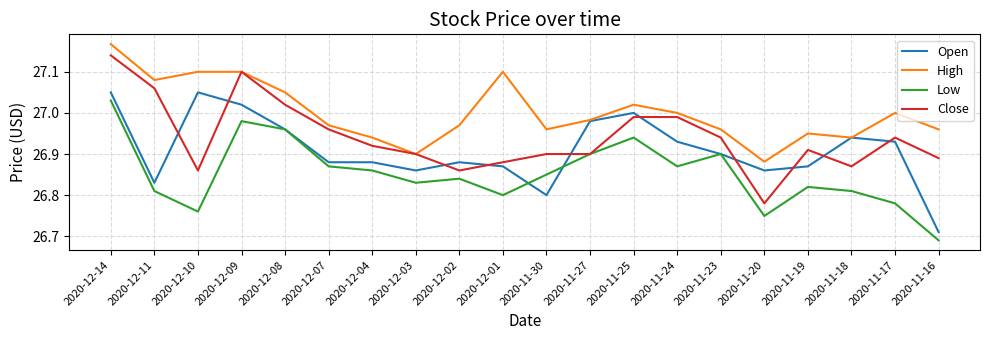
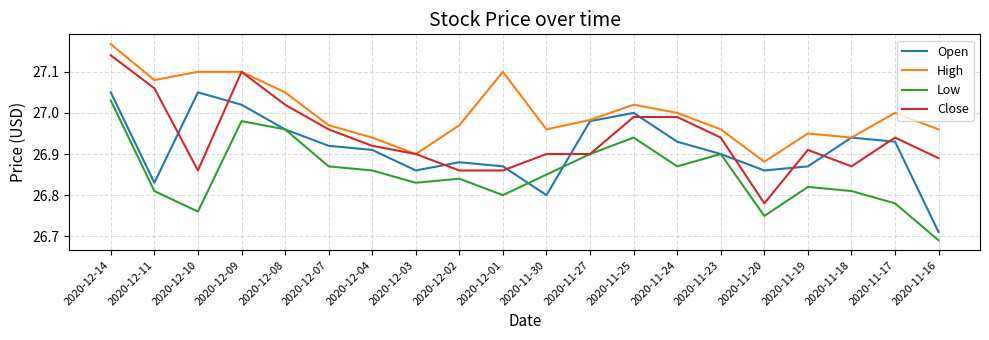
  {
    "Open": {
      "2020-12-14": 27.05,
      "2020-12-11": 26.83,
      "2020-12-10": 27.05,
      "2020-12-09": 27.02,
-     "2020-12-07": 26.88,
-     "2020-12-04": 26.88,
+     "2020-12-07": 26.92,
+     "2020-12-04": 26.91,
      "2020-12-03": 26.86,
      "2020-12-02": 26.88,
      "2020-12-01": 26.87,
      "2020-11-30": 26.80,
      "2020-11-25": 27.00,
      "2020-11-24": 26.93,
      "2020-11-20": 26.86,
      "2020-11-19": 26.87,
      "2020-11-17": 26.93,
      "2020-11-16": 26.71
    },
    "High": {
      "2020-12-14": 27.17,
      "2020-12-11": 27.08,
      "2020-12-10": 27.10,
      "2020-12-08": 27.05,
      "2020-12-07": 26.97,
      "2020-12-04": 26.94,
      "2020-12-02": 26.97,
      "2020-12-01": 27.10,
      "2020-11-30": 26.96,
      "2020-11-25": 27.02,
      "2020-11-24": 27.00,
      "2020-11-23": 26.96,
      "2020-11-20": 26.88,
      "2020-11-19": 26.95,
      "2020-11-17": 27.00,
      "2020-11-16": 26.96
    },
    "Low": {
      "2020-12-14": 27.03,
      "2020-12-11": 26.81,
      "2020-12-10": 26.76,
      "2020-12-09": 26.98,
      "2020-12-07": 26.87,
      "2020-12-04": 26.86,
      "2020-12-03": 26.83,
      "2020-12-02": 26.84,
      "2020-12-01": 26.80,
      "2020-11-30": 26.85,
      "2020-11-25": 26.94,
      "2020-11-24": 26.87,
      "2020-11-20": 26.75,
      "2020-11-19": 26.82,
      "2020-11-18": 26.81,
      "2020-11-17": 26.78,
      "2020-11-16": 26.69
    },
    "Close": {
      "2020-12-14": 27.14,
      "2020-12-11": 27.06,
      "2020-12-10": 26.86,
      "2020-12-08": 27.02,
      "2020-12-07": 26.96,
      "2020-12-04": 26.92,
      "2020-12-02": 26.86,
-     "2020-12-01": 26.88,
+     "2020-12-01": 26.86,
      "2020-11-30": 26.90,
      "2020-11-25": 26.99,
      "2020-11-24": 26.99,
      "2020-11-23": 26.94,
      "2020-11-20": 26.78,
      "2020-11-19": 26.91,
      "2020-11-18": 26.87,
      "2020-11-17": 26.94,
      "2020-11-16": 26.89
    }
  }
